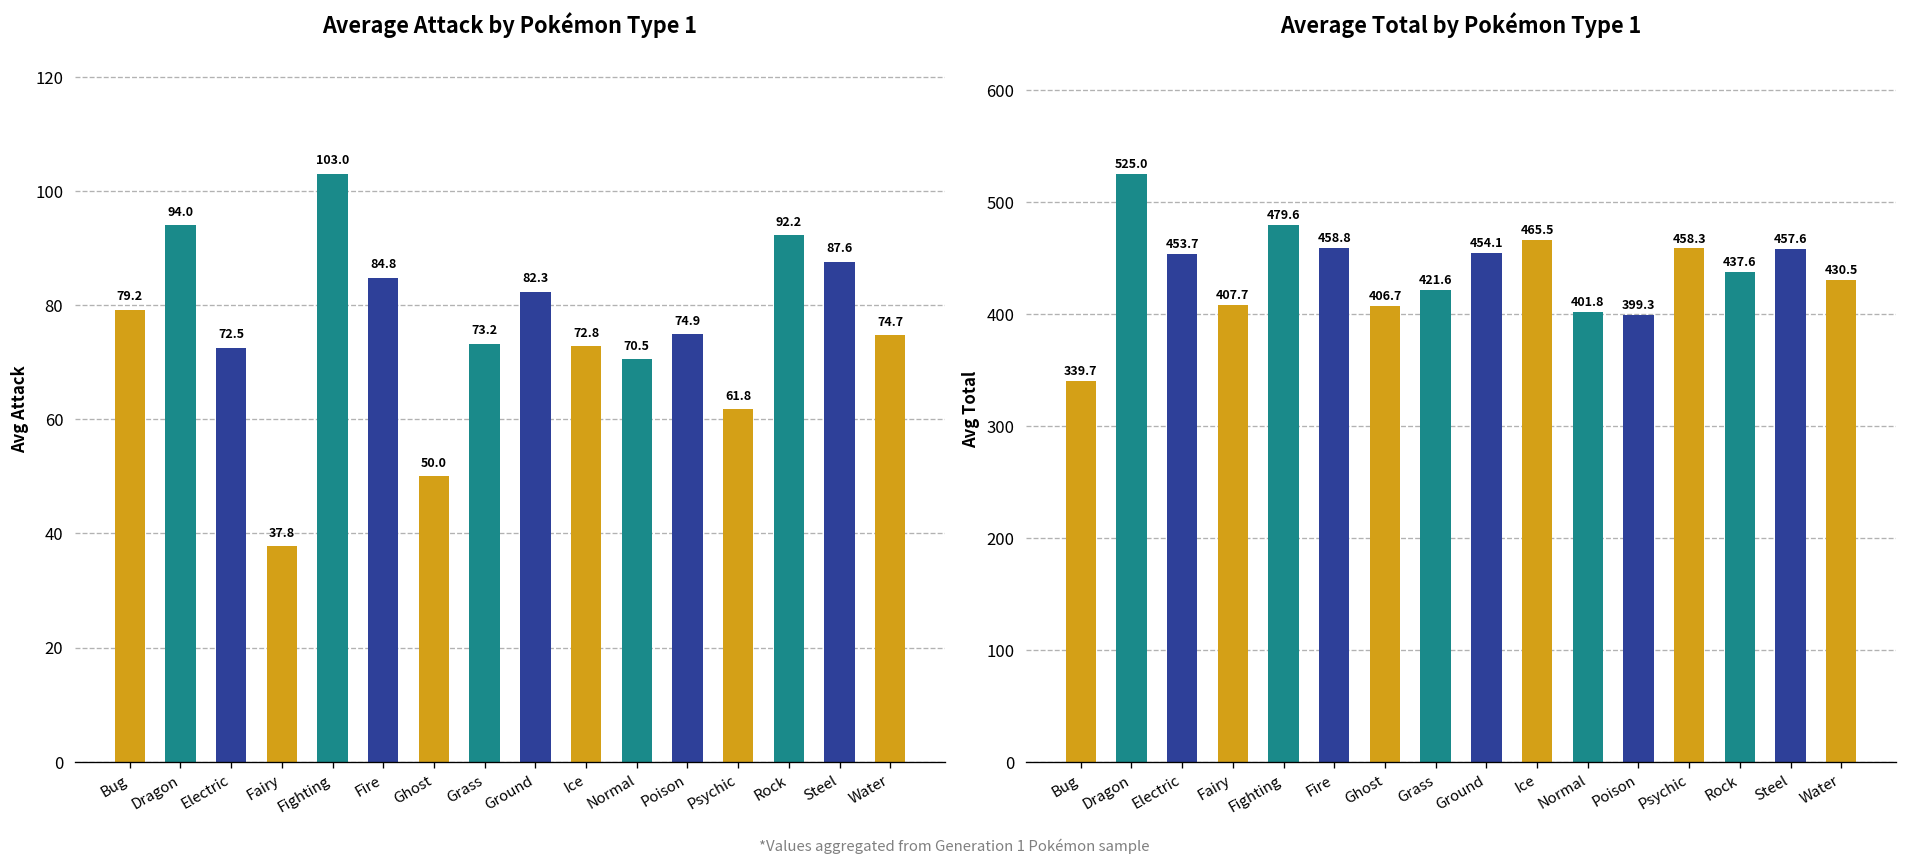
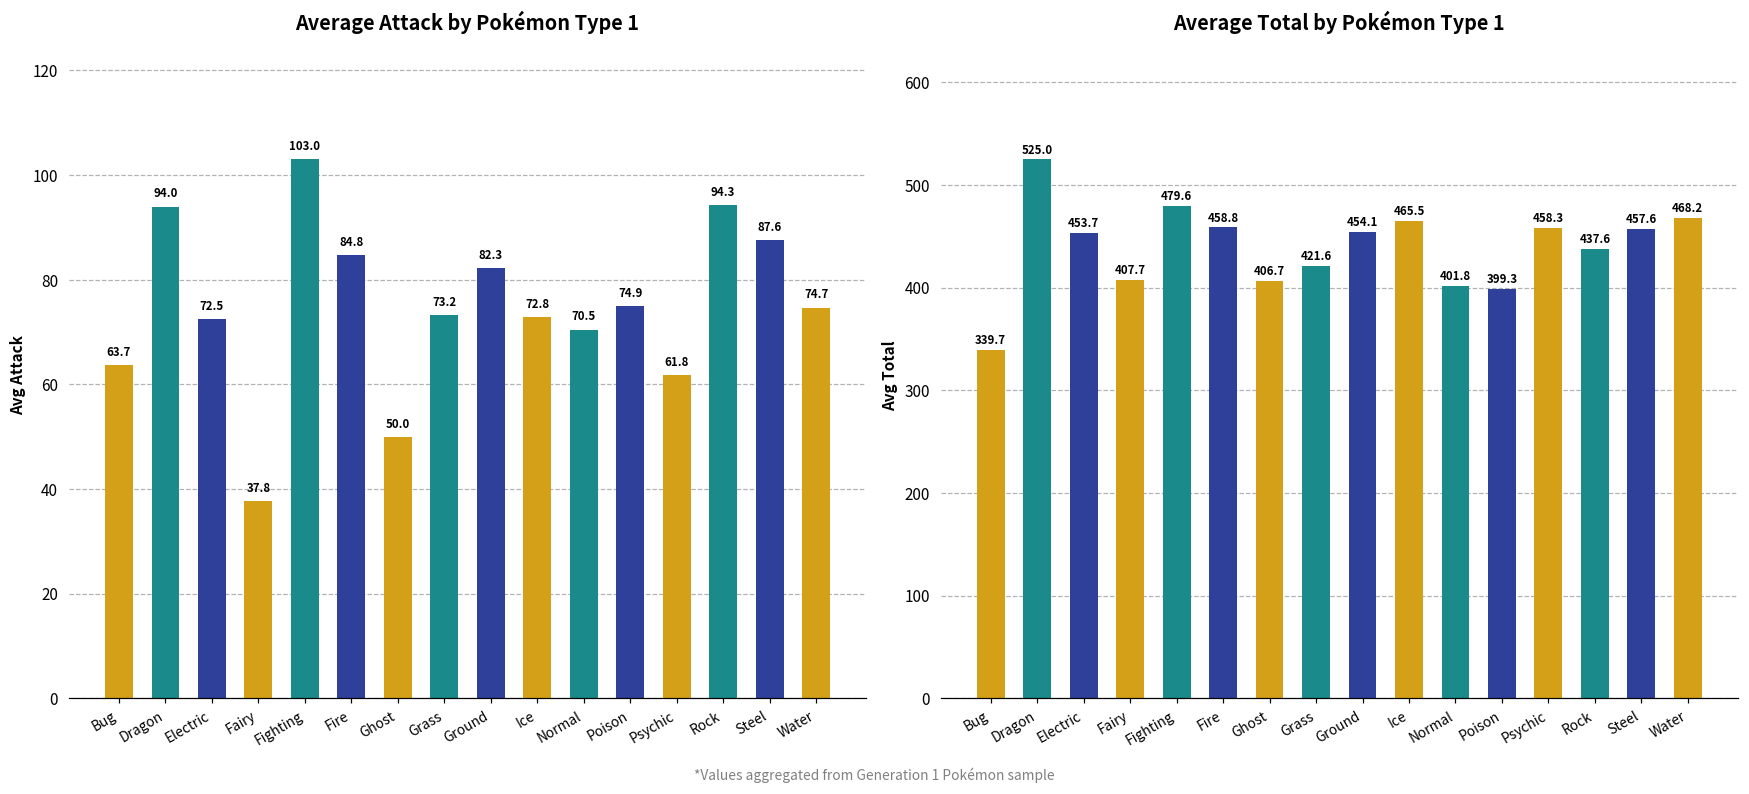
  {
    "Average Attack by Pokémon Type 1": {
-     "Bug": 79.2,
+     "Bug": 63.7,
      "Dragon": 94.0,
      "Electric": 72.5,
      "Fairy": 37.8,
      "Fighting": 103.0,
      "Fire": 84.8,
      "Ghost": 50.0,
      "Grass": 73.2,
      "Ground": 82.3,
      "Ice": 72.8,
      "Normal": 70.5,
      "Poison": 74.9,
      "Psychic": 61.8,
-     "Rock": 92.2,
+     "Rock": 94.3,
      "Steel": 87.6,
      "Water": 74.7
    },
    "Average Total by Pokémon Type 1": {
      "Bug": 339.7,
      "Dragon": 525.0,
      "Electric": 453.7,
      "Fairy": 407.7,
      "Fighting": 479.6,
      "Fire": 458.8,
      "Ghost": 406.7,
      "Grass": 421.6,
      "Ground": 454.1,
      "Ice": 465.5,
      "Normal": 401.8,
      "Poison": 399.3,
      "Psychic": 458.3,
      "Rock": 437.6,
      "Steel": 457.6,
-     "Water": 430.5
+     "Water": 468.2
    }
  }
